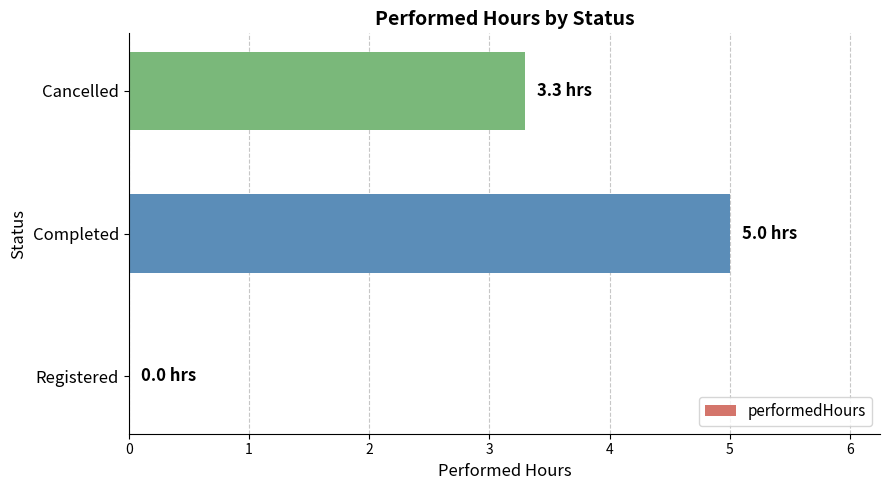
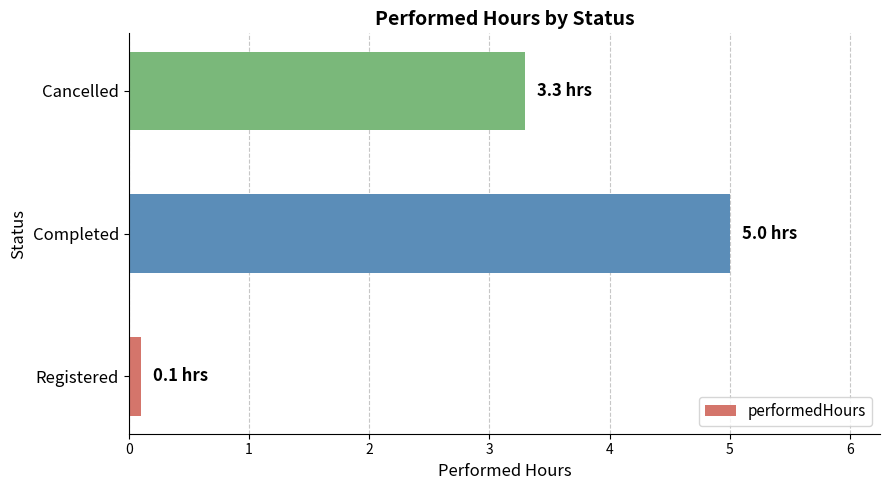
  {
    "Cancelled": 3.3,
    "Completed": 5.0,
-   "Registered": 0.0
+   "Registered": 0.1
  }
